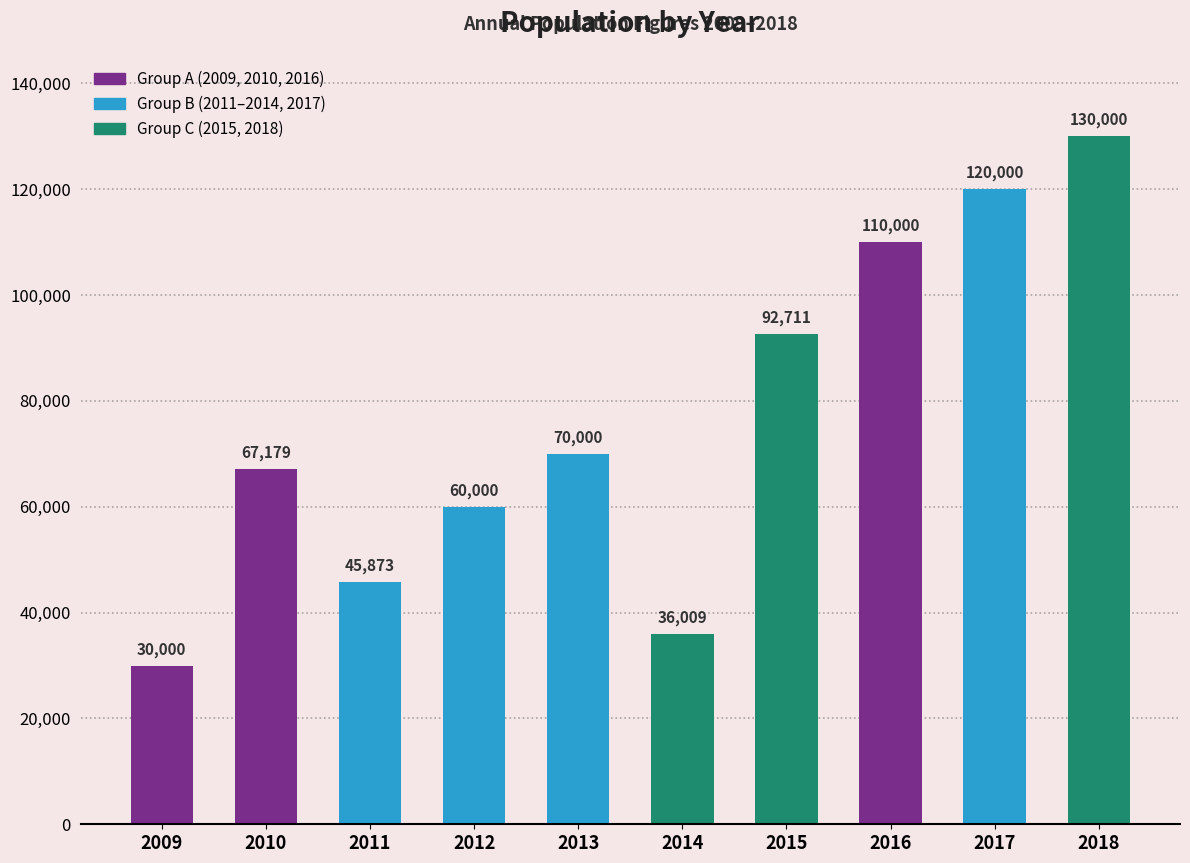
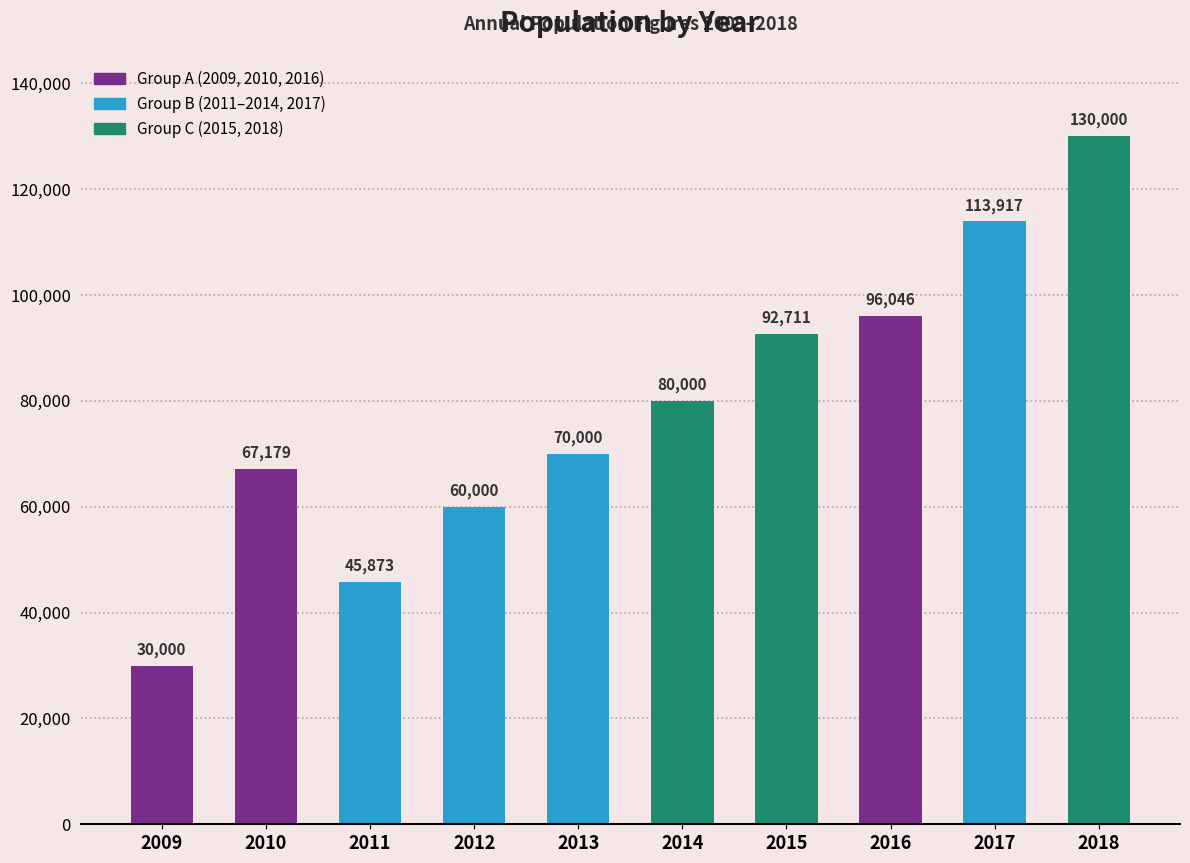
  {
    "2009": "30,000",
    "2010": "67,179",
    "2011": "45,873",
    "2012": "60,000",
    "2013": "70,000",
-   "2014": "36,009",
+   "2014": "80,000",
    "2015": "92,711",
-   "2016": "110,000",
-   "2017": "120,000",
+   "2016": "96,046",
+   "2017": "113,917",
    "2018": "130,000"
  }
